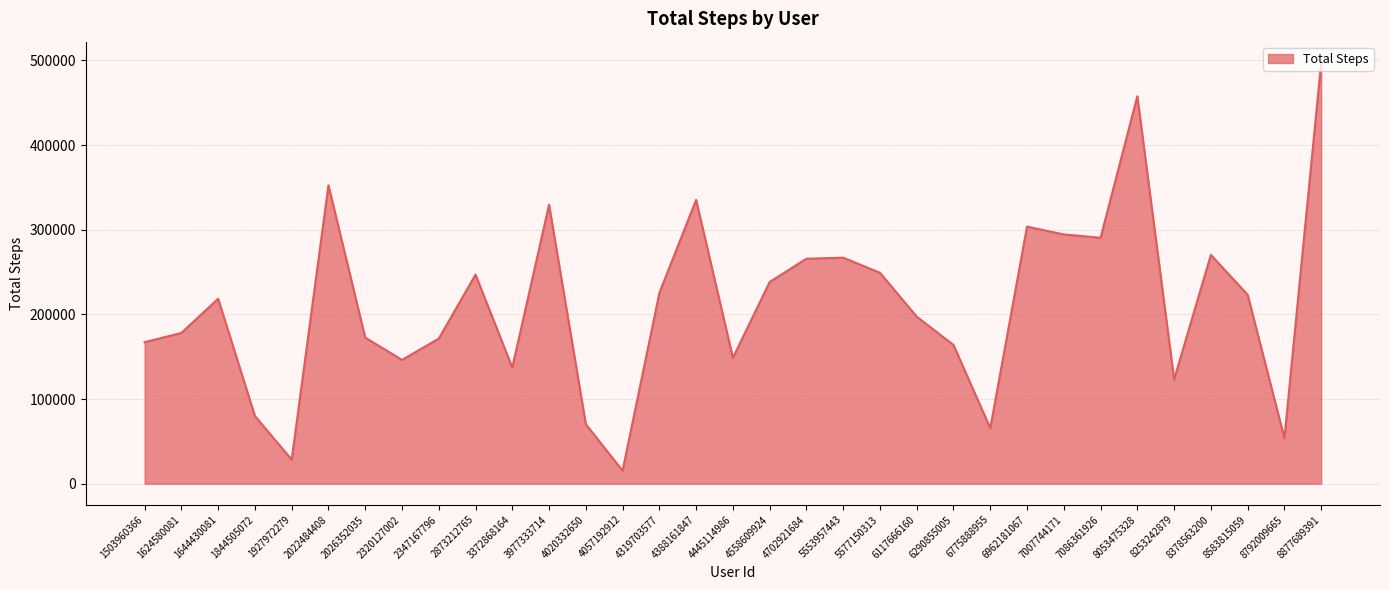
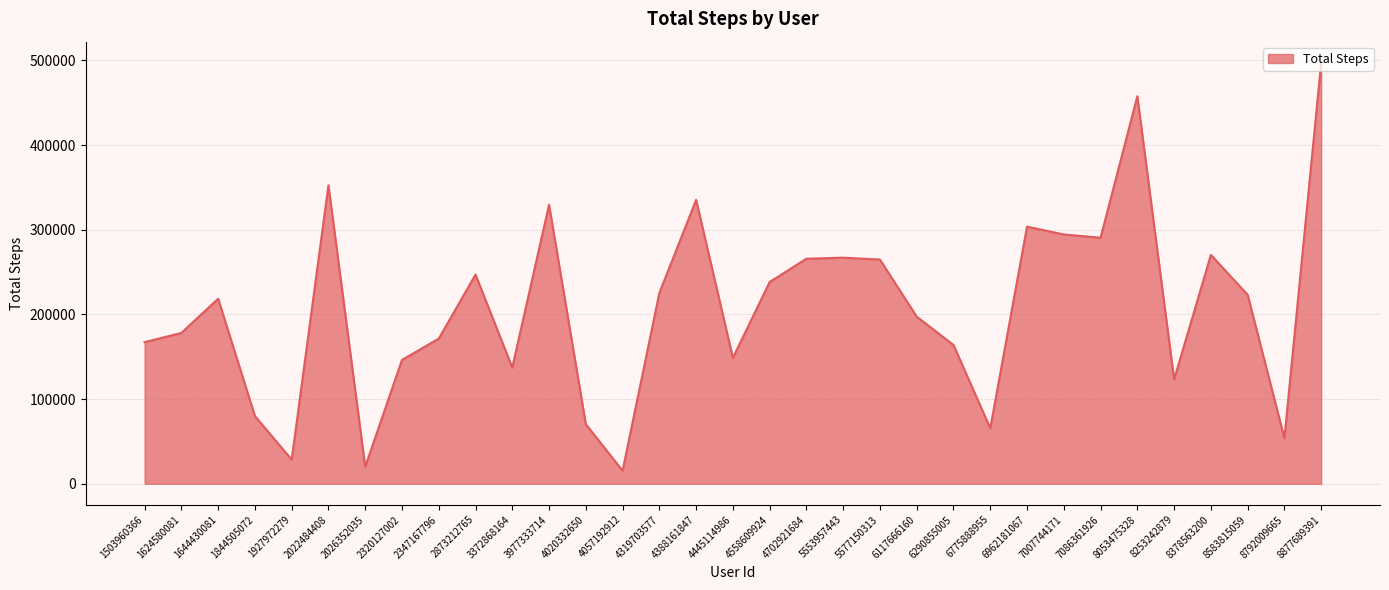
  {
    "1503960366": 170000,
    "1624580081": 180000,
    "1644430081": 220000,
    "1844505072": 80000,
    "1927972279": 30000,
    "2022484408": 350000,
-   "2026352035": 170000,
+   "2026352035": 20000,
    "2320127002": 150000,
    "2347167796": 170000,
    "2873212765": 250000,
    "3372868164": 140000,
    "3977333714": 330000,
    "4020332650": 70000,
    "4057192912": 20000,
    "4319703577": 230000,
    "4388161847": 340000,
    "4445114986": 150000,
    "4558609924": 240000,
    "4702921684": 270000,
    "5553957443": 270000,
-   "5577150313": 250000,
+   "5577150313": 260000,
    "6117666160": 200000,
    "6290855005": 160000,
    "6775888955": 70000,
    "6962181067": 300000,
    "7007744171": 290000,
    "7086361926": 290000,
    "8053475328": 460000,
    "8253242879": 120000,
    "8378563200": 270000,
    "8583815059": 220000,
    "8792009665": 50000
  }
